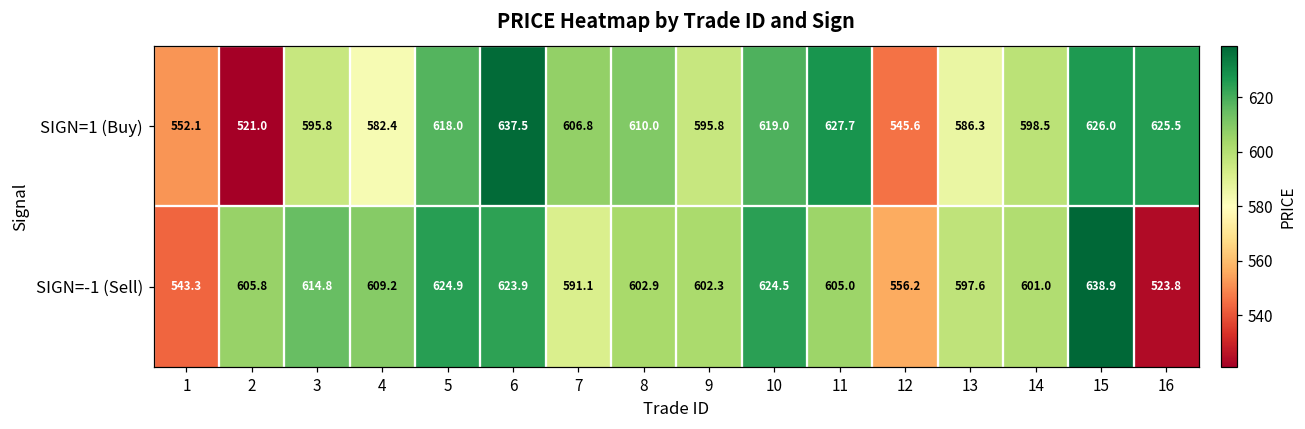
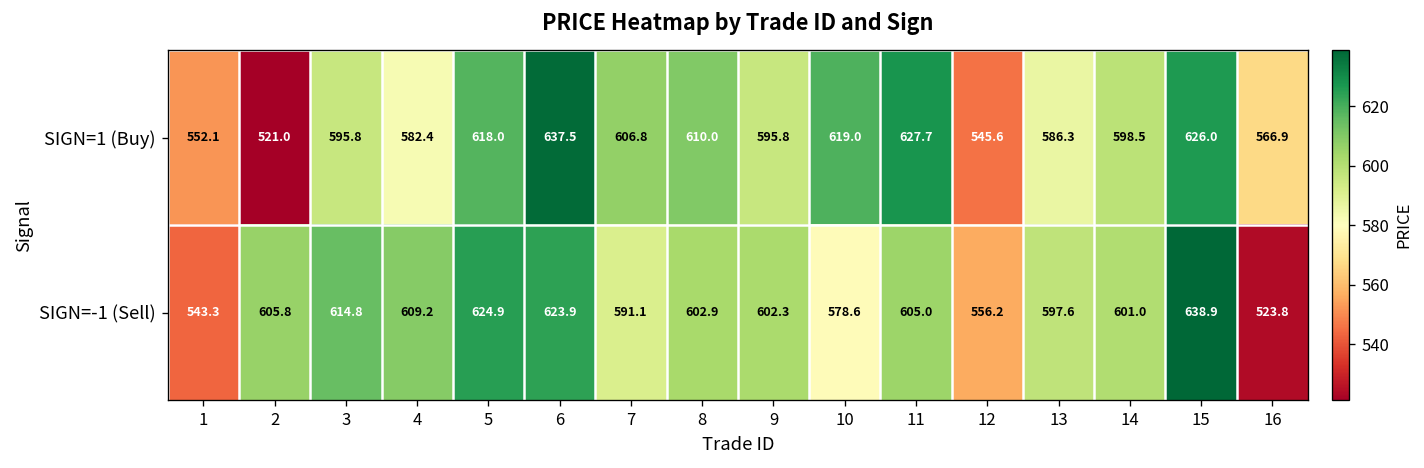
  {
    "SIGN=1 (Buy)": {
      "1": 552.1,
      "2": 521.0,
      "3": 595.8,
      "4": 582.4,
      "5": 618.0,
      "6": 637.5,
      "7": 606.8,
      "8": 610.0,
      "9": 595.8,
      "10": 619.0,
      "11": 627.7,
      "12": 545.6,
      "13": 586.3,
      "14": 598.5,
      "15": 626.0,
-     "16": 625.5
+     "16": 566.9
    },
    "SIGN=-1 (Sell)": {
      "1": 543.3,
      "2": 605.8,
      "3": 614.8,
      "4": 609.2,
      "5": 624.9,
      "6": 623.9,
      "7": 591.1,
      "8": 602.9,
      "9": 602.3,
-     "10": 624.5,
+     "10": 578.6,
      "11": 605.0,
      "12": 556.2,
      "13": 597.6,
      "14": 601.0,
      "15": 638.9,
      "16": 523.8
    }
  }
